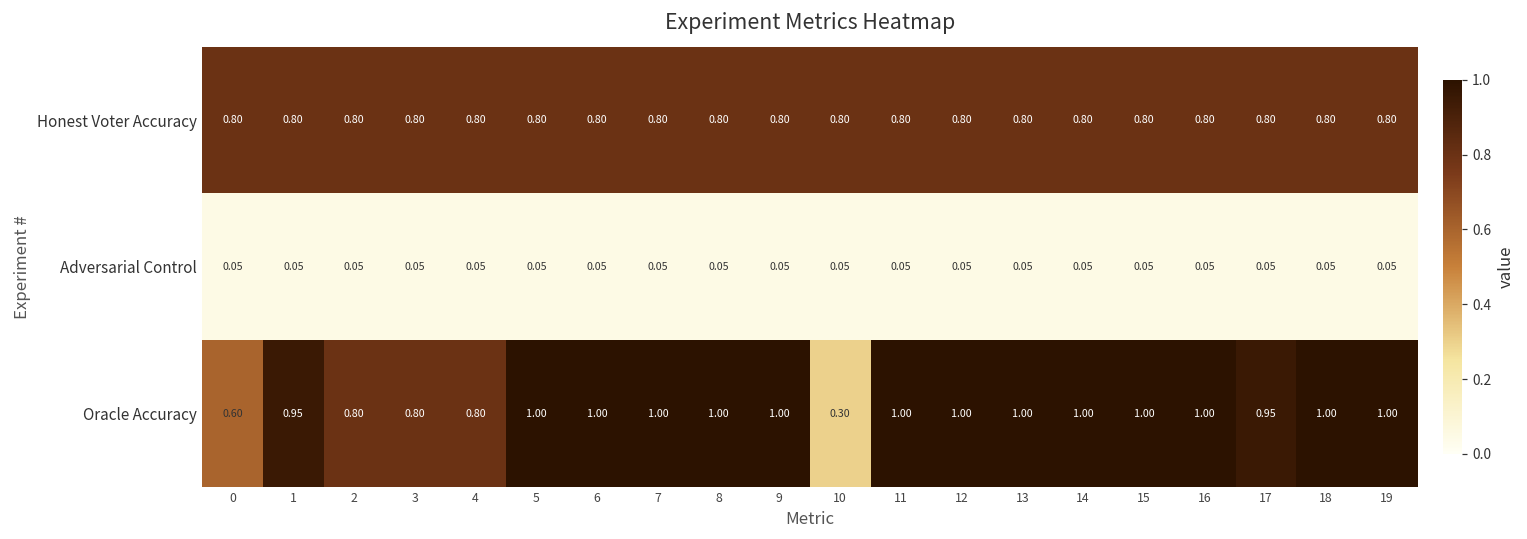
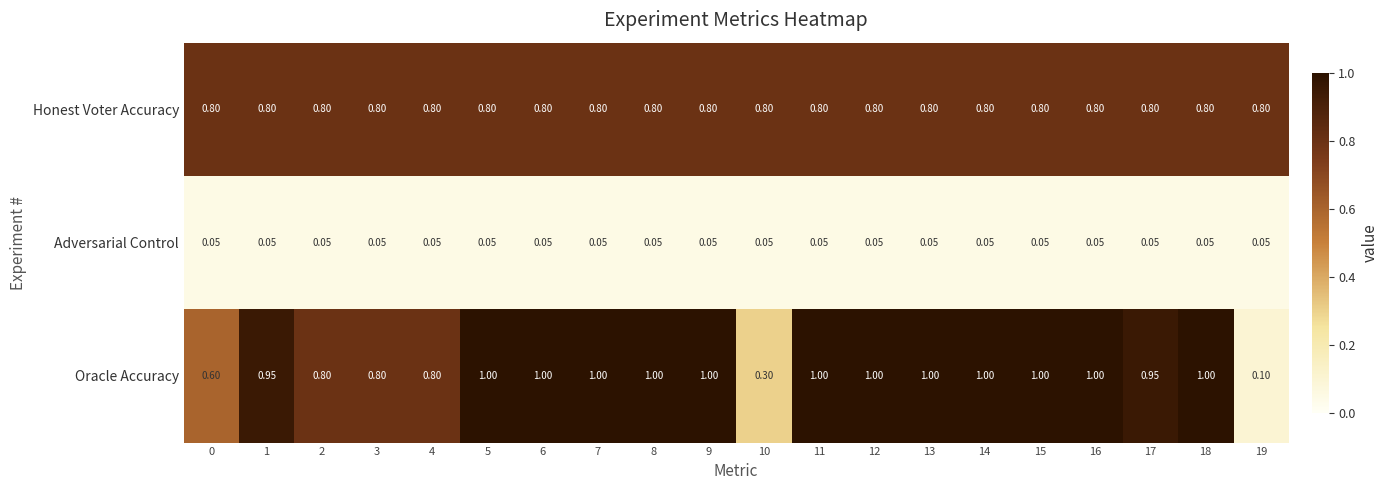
  {
    "Honest Voter Accuracy": {
      "0": 0.80,
      "1": 0.80,
      "2": 0.80,
      "3": 0.80,
      "4": 0.80,
      "5": 0.80,
      "6": 0.80,
      "7": 0.80,
      "8": 0.80,
      "9": 0.80,
      "10": 0.80,
      "11": 0.80,
      "12": 0.80,
      "13": 0.80,
      "14": 0.80,
      "15": 0.80,
      "16": 0.80,
      "17": 0.80,
      "18": 0.80,
      "19": 0.80
    },
    "Adversarial Control": {
      "0": 0.05,
      "1": 0.05,
      "2": 0.05,
      "3": 0.05,
      "4": 0.05,
      "5": 0.05,
      "6": 0.05,
      "7": 0.05,
      "8": 0.05,
      "9": 0.05,
      "10": 0.05,
      "11": 0.05,
      "12": 0.05,
      "13": 0.05,
      "14": 0.05,
      "15": 0.05,
      "16": 0.05,
      "17": 0.05,
      "18": 0.05,
      "19": 0.05
    },
    "Oracle Accuracy": {
      "0": 0.60,
      "1": 0.95,
      "2": 0.80,
      "3": 0.80,
      "4": 0.80,
      "5": 1.00,
      "6": 1.00,
      "7": 1.00,
      "8": 1.00,
      "9": 1.00,
      "10": 0.30,
      "11": 1.00,
      "12": 1.00,
      "13": 1.00,
      "14": 1.00,
      "15": 1.00,
      "16": 1.00,
      "17": 0.95,
      "18": 1.00,
-     "19": 1.00
+     "19": 0.10
    }
  }
